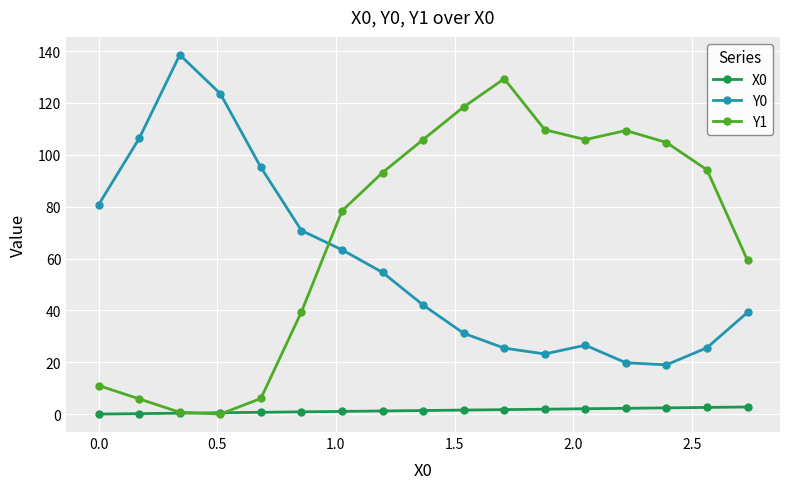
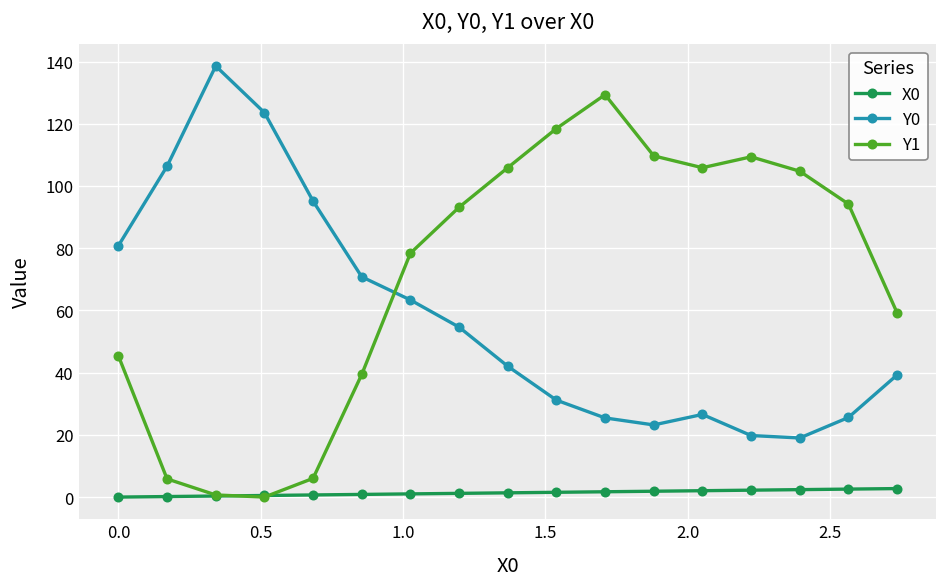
  {
    "X0": {
      "0.0": 0
    },
    "Y0": {
      "0.0": 81
    },
    "Y1": {
-     "0.0": 11
+     "0.0": 45
    }
  }
